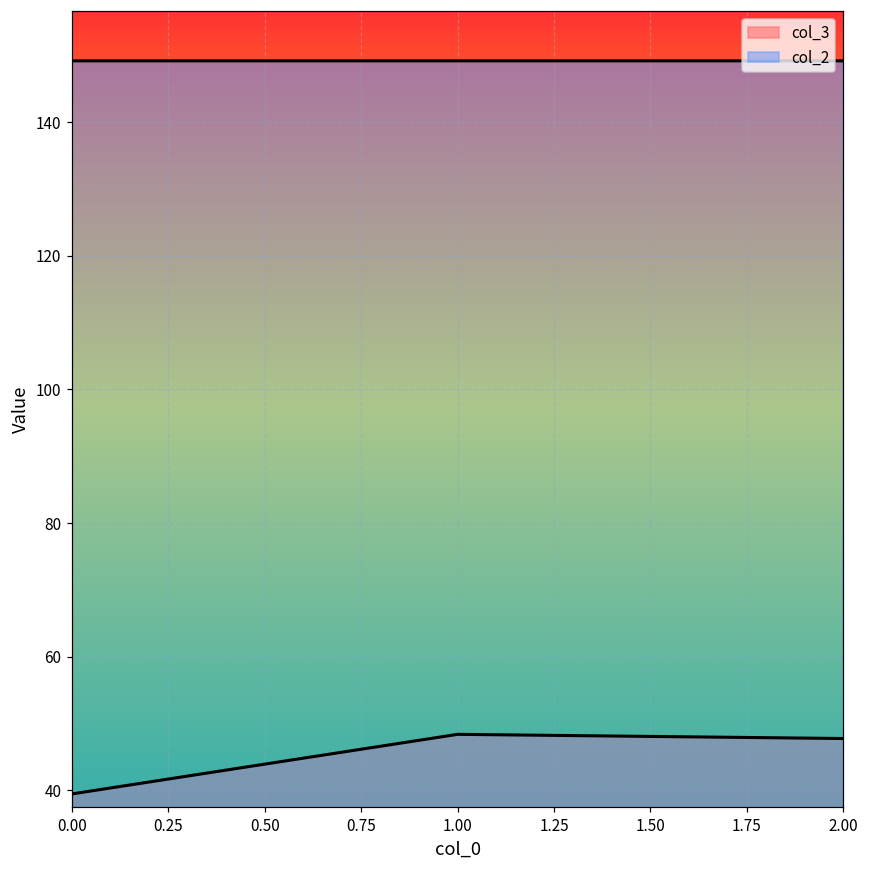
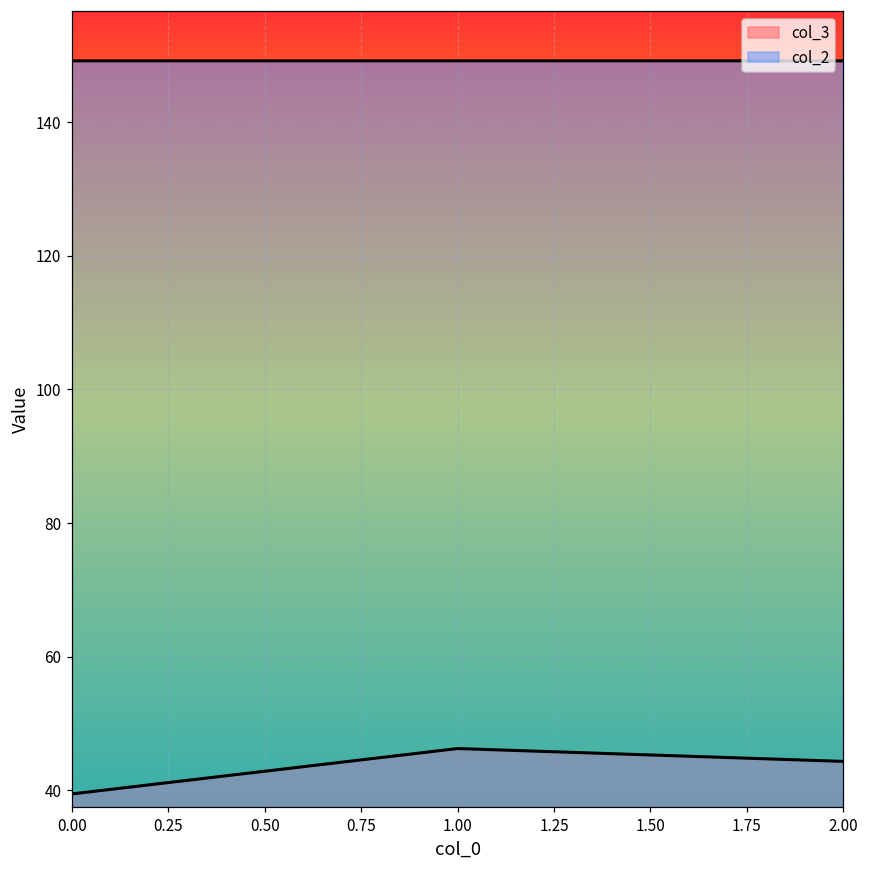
  {
    "col_3": {
      "0.00": 39,
-     "1.00": 48,
-     "2.00": 48
+     "1.00": 46,
+     "2.00": 44
    },
    "col_2": {
      "0.00": 149,
      "1.00": 149,
      "2.00": 149
    }
  }
